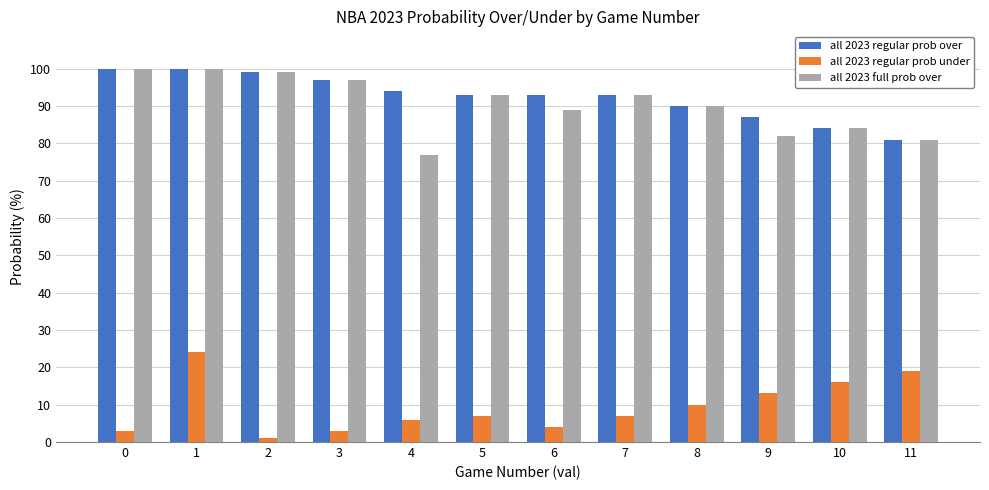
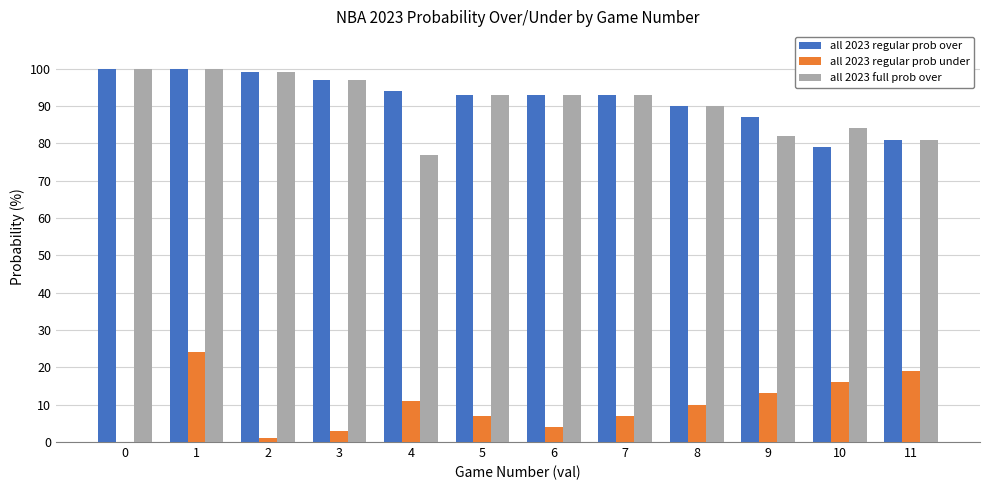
  {
    "all 2023 regular prob over": {
      "0": 100,
      "1": 100,
      "2": 99,
      "3": 97,
      "4": 94,
      "5": 93,
      "6": 93,
      "7": 93,
      "8": 90,
      "9": 87,
-     "10": 84,
+     "10": 79,
      "11": 81
    },
    "all 2023 regular prob under": {
-     "0": 3,
+     "0": 0,
      "1": 24,
      "2": 1,
      "3": 3,
-     "4": 6,
+     "4": 11,
      "5": 7,
      "6": 4,
      "7": 7,
      "8": 10,
      "9": 13,
      "10": 16,
      "11": 19
    },
    "all 2023 full prob over": {
      "0": 100,
      "1": 100,
      "2": 99,
      "3": 97,
      "4": 77,
      "5": 93,
-     "6": 89,
+     "6": 93,
      "7": 93,
      "8": 90,
      "9": 82,
      "10": 84,
      "11": 81
    }
  }
